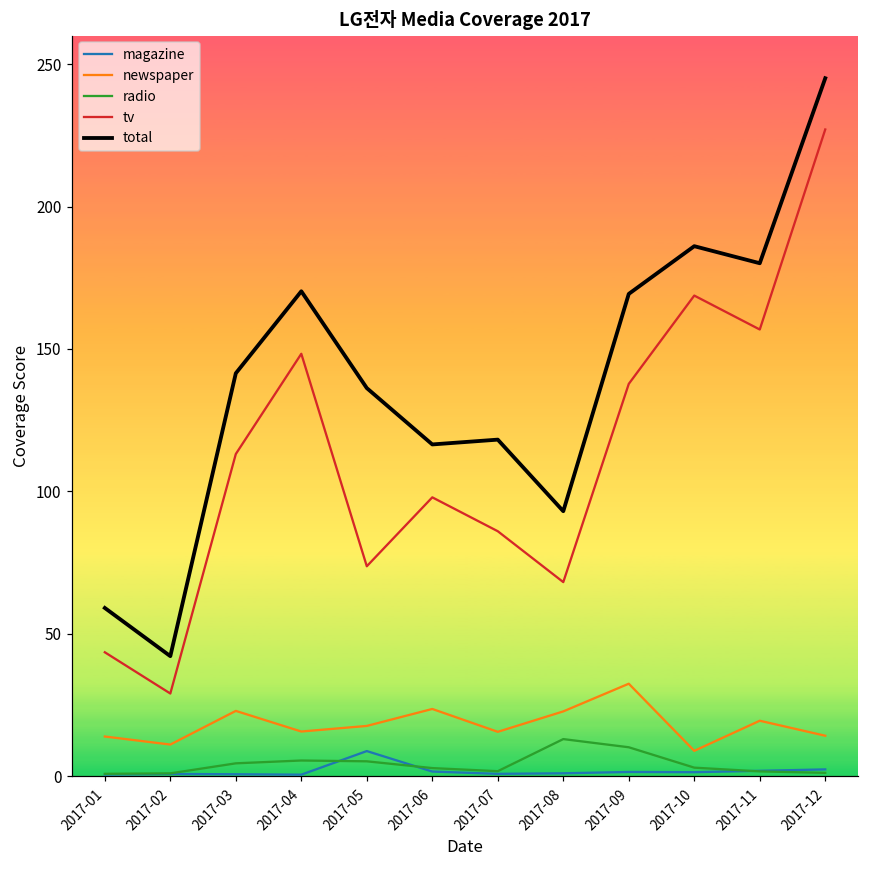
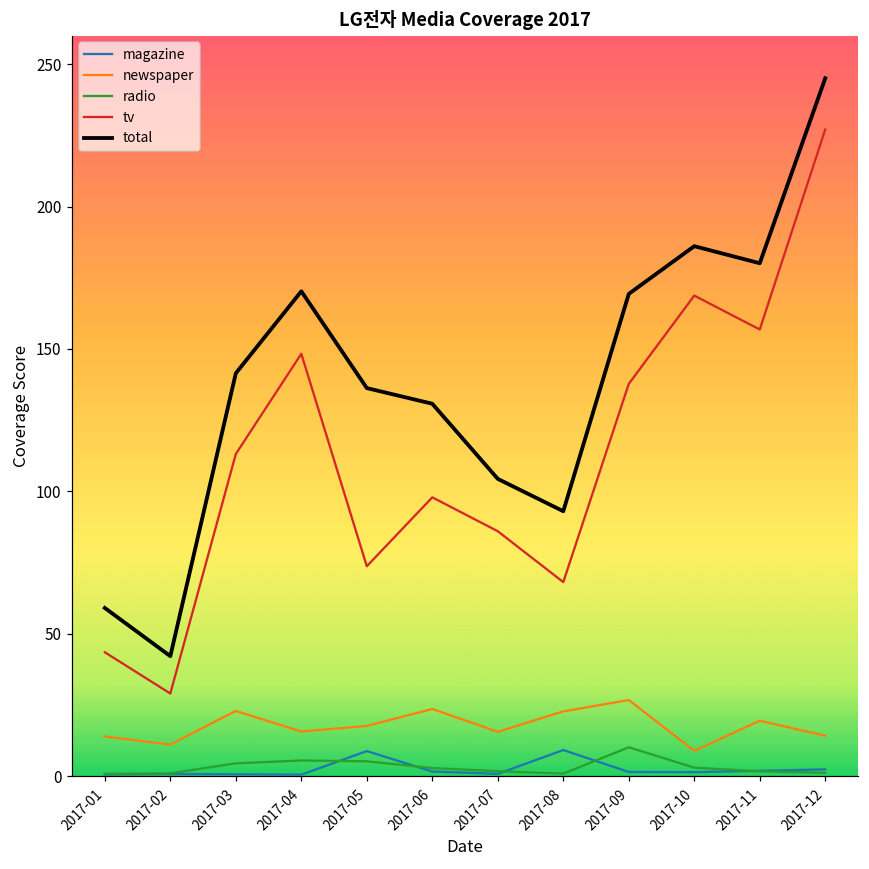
  {
    "magazine": {
      "2017-03": 1,
      "2017-04": 1,
      "2017-05": 9,
      "2017-06": 2,
-     "2017-08": 1,
+     "2017-08": 9,
      "2017-09": 2,
      "2017-10": 1,
      "2017-12": 2
    },
    "newspaper": {
      "2017-01": 14,
      "2017-02": 11,
      "2017-03": 23,
      "2017-04": 16,
      "2017-05": 18,
      "2017-06": 24,
      "2017-07": 16,
      "2017-08": 23,
-     "2017-09": 33,
+     "2017-09": 27,
      "2017-10": 9,
      "2017-11": 20,
      "2017-12": 14
    },
    "radio": {
      "2017-03": 5,
      "2017-04": 6,
      "2017-05": 5,
      "2017-06": 3,
-     "2017-08": 13,
+     "2017-08": 1,
      "2017-09": 10,
      "2017-10": 3,
      "2017-12": 1
    },
    "tv": {
      "2017-01": 44,
      "2017-02": 29,
      "2017-03": 113,
      "2017-04": 148,
      "2017-05": 74,
      "2017-06": 98,
      "2017-07": 86,
      "2017-08": 68,
      "2017-09": 138,
      "2017-10": 169,
      "2017-11": 157,
      "2017-12": 227
    },
    "total": {
      "2017-01": 59,
      "2017-02": 42,
      "2017-03": 141,
      "2017-04": 170,
      "2017-05": 136,
-     "2017-06": 117,
-     "2017-07": 118,
+     "2017-06": 131,
+     "2017-07": 104,
      "2017-08": 93,
      "2017-09": 169,
      "2017-10": 186,
      "2017-11": 180,
      "2017-12": 245
    }
  }
